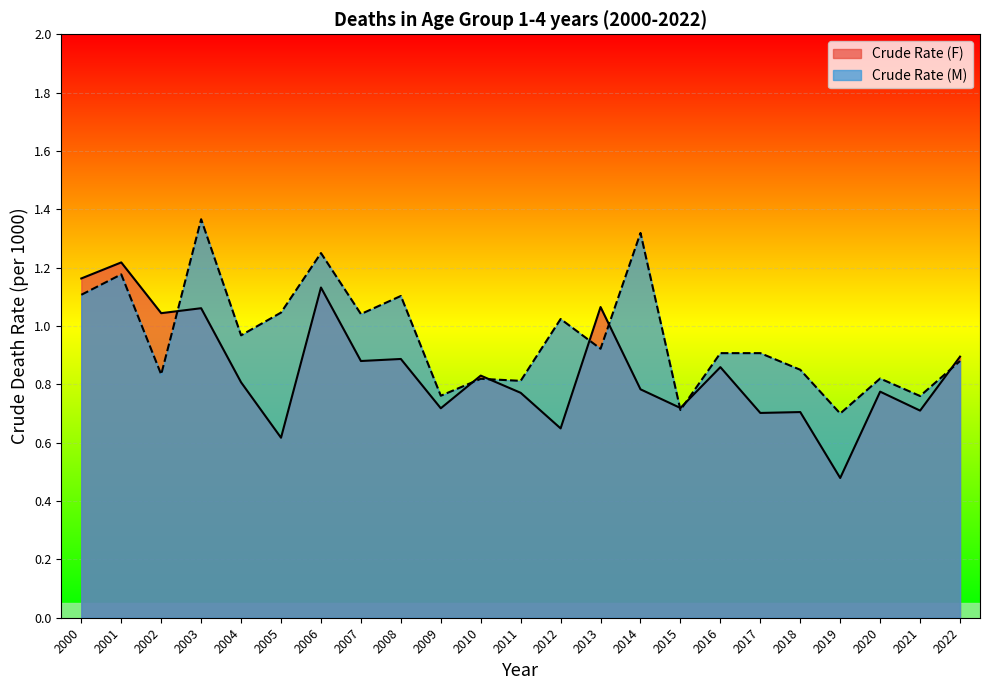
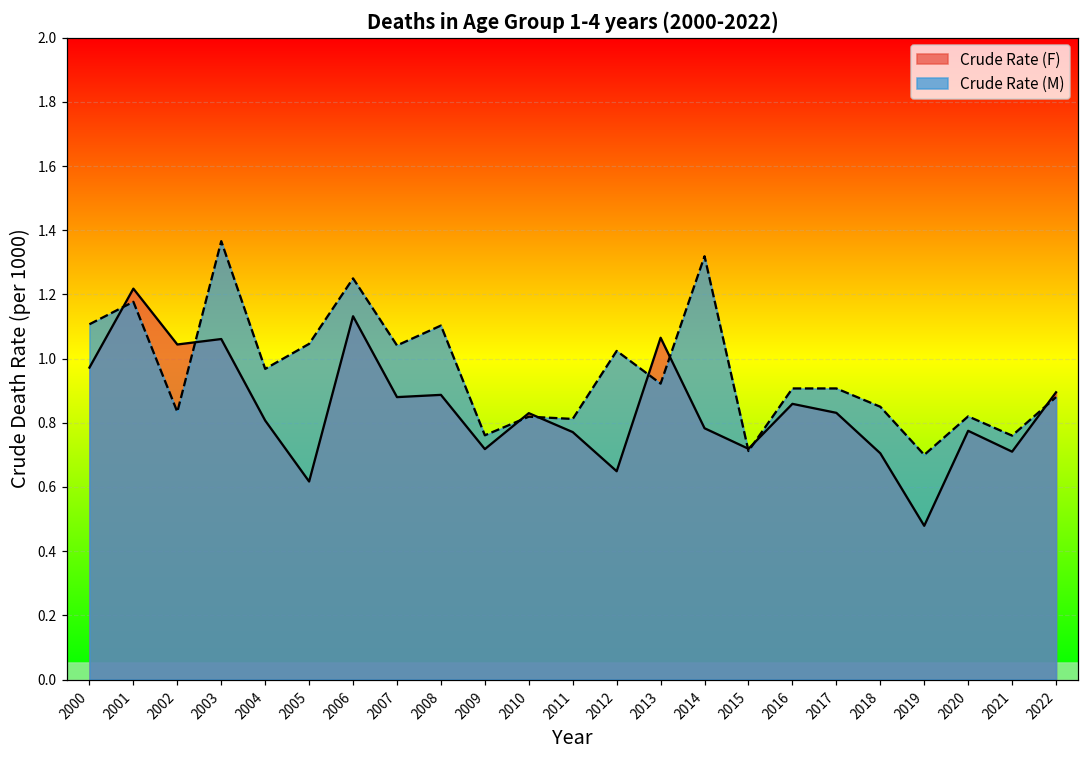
  {
    "Crude Rate (F)": {
-     "2000": 1.16,
+     "2000": 0.97,
      "2001": 1.22,
      "2002": 1.04,
      "2003": 1.06,
      "2004": 0.81,
      "2005": 0.62,
      "2006": 1.13,
      "2007": 0.88,
      "2008": 0.89,
      "2009": 0.72,
      "2010": 0.83,
      "2011": 0.77,
      "2012": 0.65,
      "2013": 1.07,
      "2014": 0.78,
      "2016": 0.86,
-     "2017": 0.70,
+     "2017": 0.83,
      "2018": 0.71,
      "2019": 0.48,
      "2020": 0.78,
      "2021": 0.71,
      "2022": 0.90
    },
    "Crude Rate (M)": {
      "2000": 1.11,
      "2001": 1.18,
      "2002": 0.83,
      "2003": 1.37,
      "2004": 0.97,
      "2005": 1.05,
      "2006": 1.25,
      "2007": 1.04,
      "2008": 1.10,
      "2009": 0.76,
      "2010": 0.82,
      "2011": 0.81,
      "2012": 1.02,
      "2013": 0.92,
      "2014": 1.32,
      "2016": 0.91,
      "2017": 0.91,
      "2018": 0.85,
      "2019": 0.70,
      "2020": 0.82,
      "2021": 0.76,
      "2022": 0.88
    }
  }
